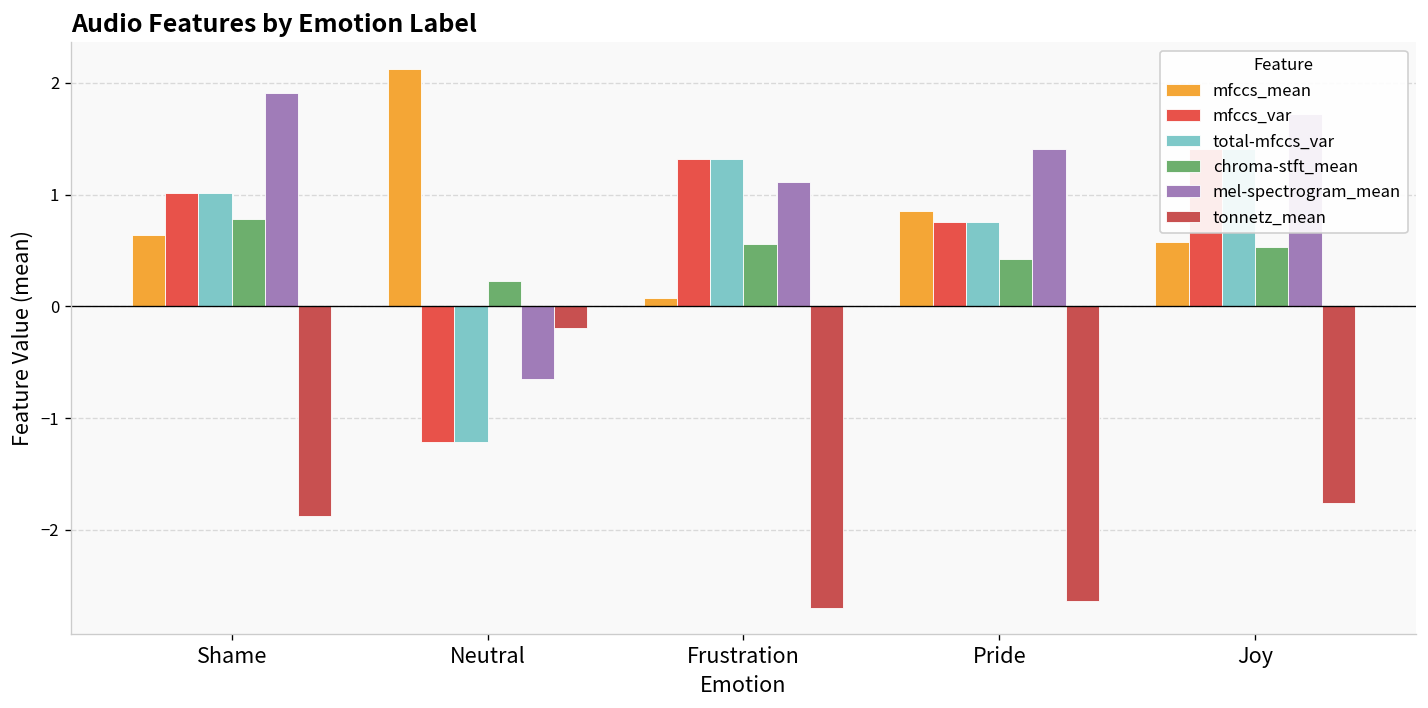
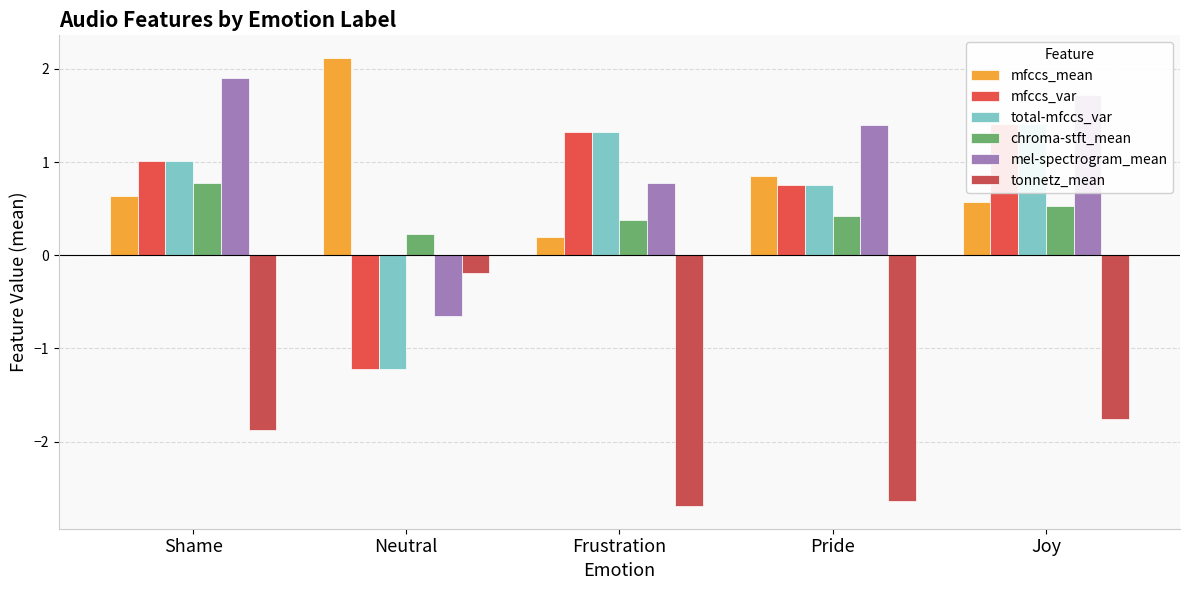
  {
    "mfccs_mean": {
      "Shame": 0.6,
      "Neutral": 2.1,
-     "Frustration": 0.1,
+     "Frustration": 0.2,
      "Pride": 0.8,
      "Joy": 0.6
    },
    "total-mfccs_var": {
      "Shame": 1.0,
      "Neutral": -1.2,
      "Frustration": 1.3,
      "Pride": 0.8
    },
    "chroma-stft_mean": {
      "Shame": 0.8,
      "Neutral": 0.2,
-     "Frustration": 0.6,
+     "Frustration": 0.4,
      "Pride": 0.4,
      "Joy": 0.5
    },
    "mel-spectrogram_mean": {
      "Shame": 1.9,
      "Neutral": -0.7,
-     "Frustration": 1.1,
+     "Frustration": 0.8,
      "Pride": 1.4
    }
  }
